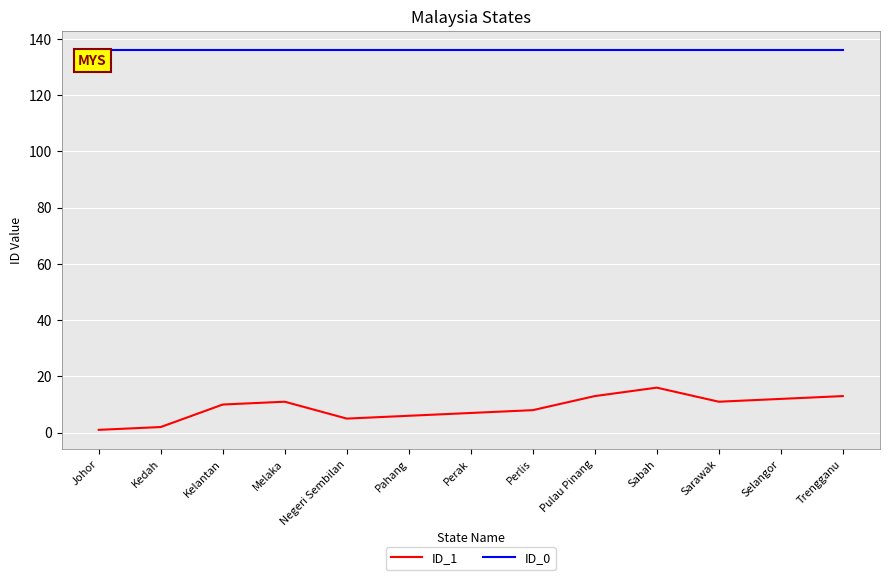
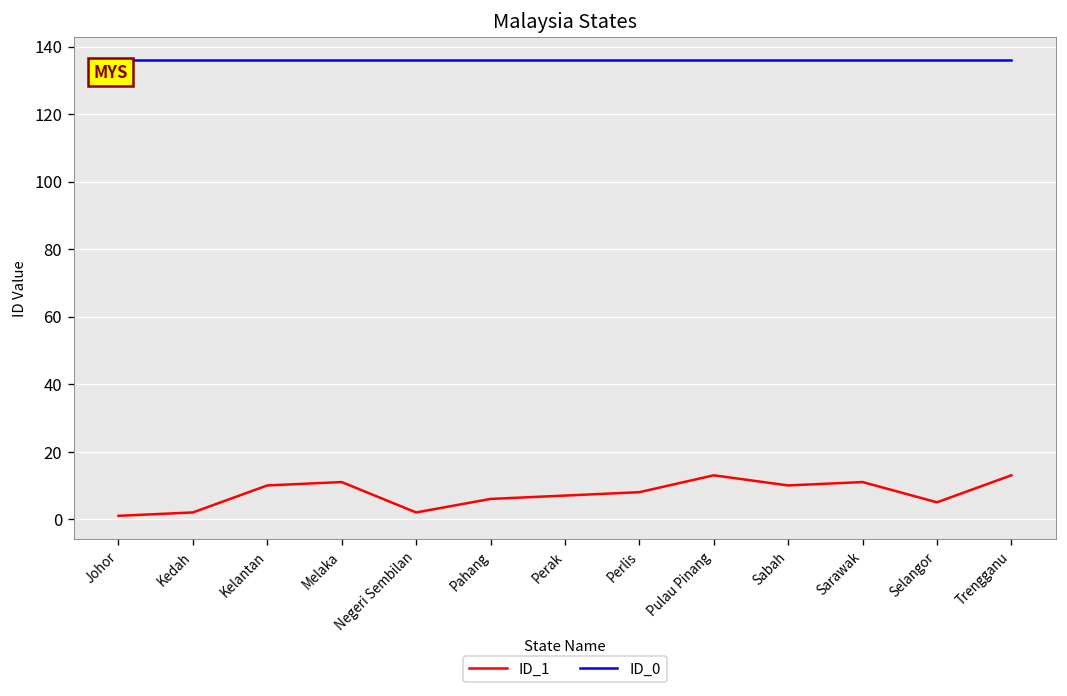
  {
    "ID_1": {
      "Johor": 1,
      "Kedah": 2,
      "Kelantan": 10,
      "Melaka": 11,
-     "Negeri Sembilan": 5,
+     "Negeri Sembilan": 2,
      "Pahang": 6,
      "Perak": 7,
      "Perlis": 8,
      "Pulau Pinang": 13,
-     "Sabah": 16,
+     "Sabah": 10,
      "Sarawak": 11,
-     "Selangor": 12,
+     "Selangor": 5,
      "Trengganu": 13
    },
    "ID_0": {
      "Kedah": 136,
      "Kelantan": 136,
      "Melaka": 136,
      "Negeri Sembilan": 136,
      "Pahang": 136,
      "Perak": 136,
      "Perlis": 136,
      "Pulau Pinang": 136,
      "Sabah": 136,
      "Sarawak": 136,
      "Selangor": 136,
      "Trengganu": 136
    }
  }
